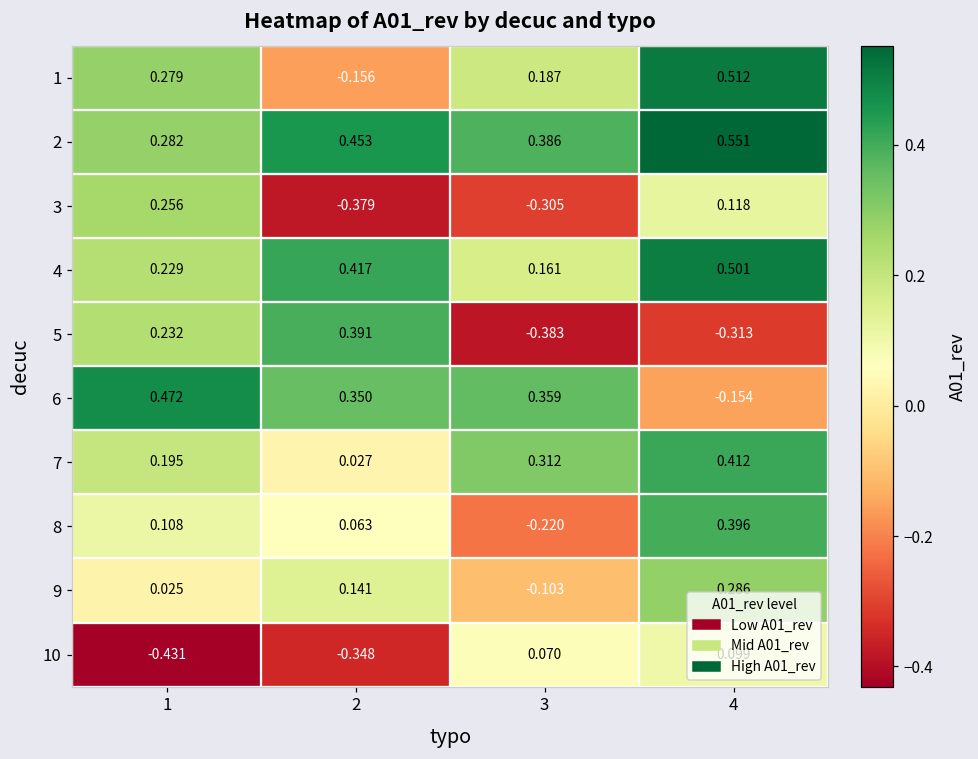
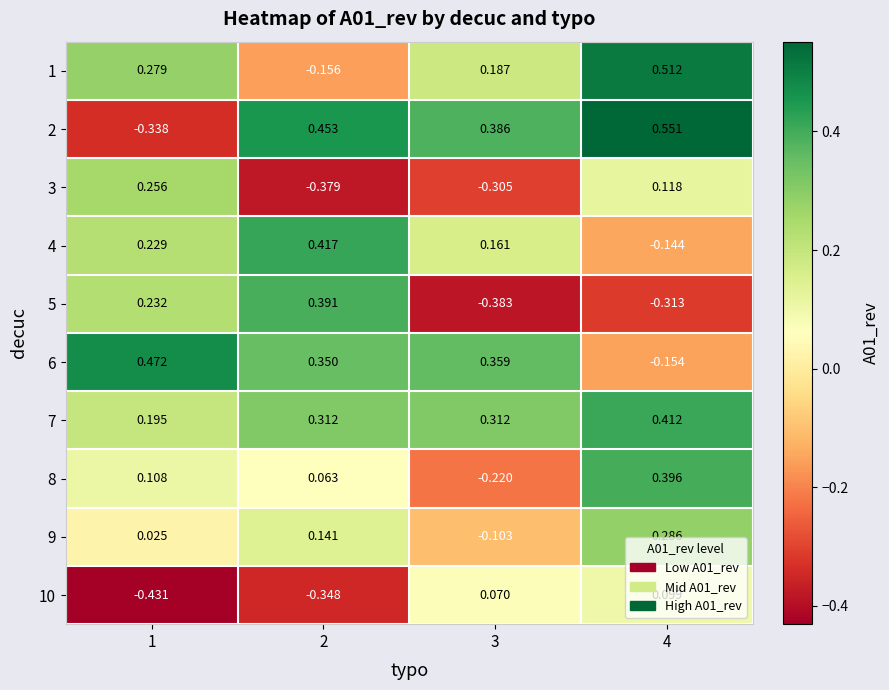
  {
    "1": {
      "1": 0.279,
      "2": -0.156,
      "3": 0.187,
      "4": 0.512
    },
    "2": {
-     "1": 0.282,
+     "1": -0.338,
      "2": 0.453,
      "3": 0.386,
      "4": 0.551
    },
    "3": {
      "1": 0.256,
      "2": -0.379,
      "3": -0.305,
      "4": 0.118
    },
    "4": {
      "1": 0.229,
      "2": 0.417,
      "3": 0.161,
-     "4": 0.501
+     "4": -0.144
    },
    "5": {
      "1": 0.232,
      "2": 0.391,
      "3": -0.383,
      "4": -0.313
    },
    "6": {
      "1": 0.472,
      "2": 0.350,
      "3": 0.359,
      "4": -0.154
    },
    "7": {
      "1": 0.195,
-     "2": 0.027,
+     "2": 0.312,
      "3": 0.312,
      "4": 0.412
    },
    "8": {
      "1": 0.108,
      "2": 0.063,
      "3": -0.220,
      "4": 0.396
    },
    "9": {
      "1": 0.025,
      "2": 0.141,
      "3": -0.103
    },
    "10": {
      "1": -0.431,
      "2": -0.348,
      "3": 0.070
    }
  }
